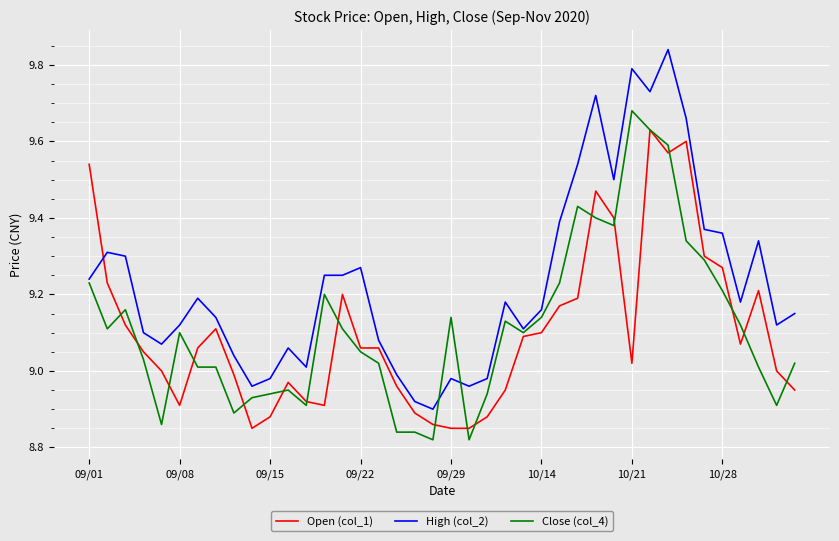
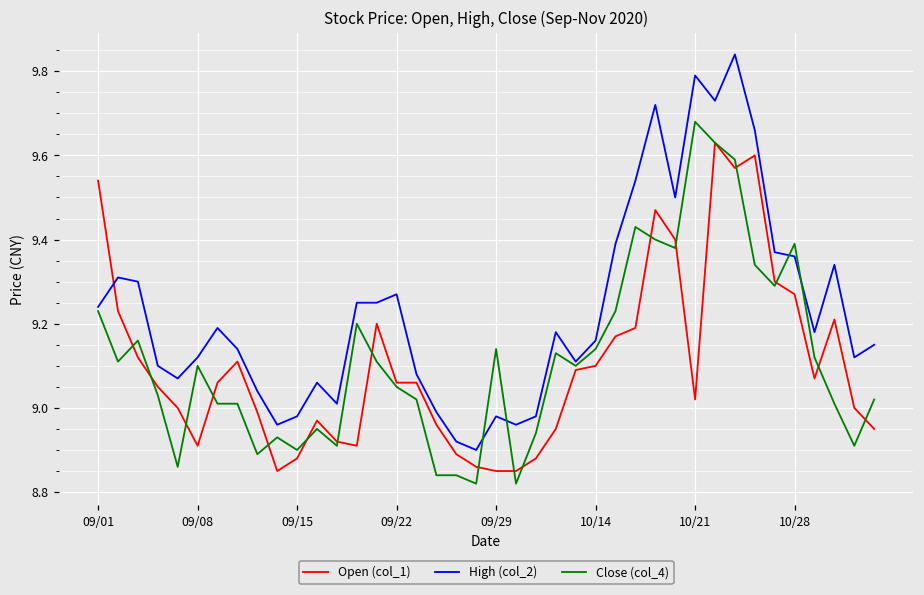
  {
    "Open (col_1)": {
      "09/01": 9.54,
      "09/08": 8.91,
      "09/15": 8.88,
      "09/22": 9.06,
      "09/29": 8.85,
      "10/14": 9.10,
      "10/21": 9.02,
      "10/28": 9.27
    },
    "High (col_2)": {
      "09/01": 9.24,
      "09/08": 9.12,
      "09/15": 8.98,
      "09/22": 9.27,
      "09/29": 8.98,
      "10/14": 9.16,
      "10/21": 9.79,
      "10/28": 9.36
    },
    "Close (col_4)": {
      "09/01": 9.23,
      "09/08": 9.10,
-     "09/15": 8.94,
+     "09/15": 8.90,
      "09/22": 9.05,
      "09/29": 9.14,
      "10/14": 9.14,
      "10/21": 9.68,
-     "10/28": 9.21
+     "10/28": 9.39
    }
  }
